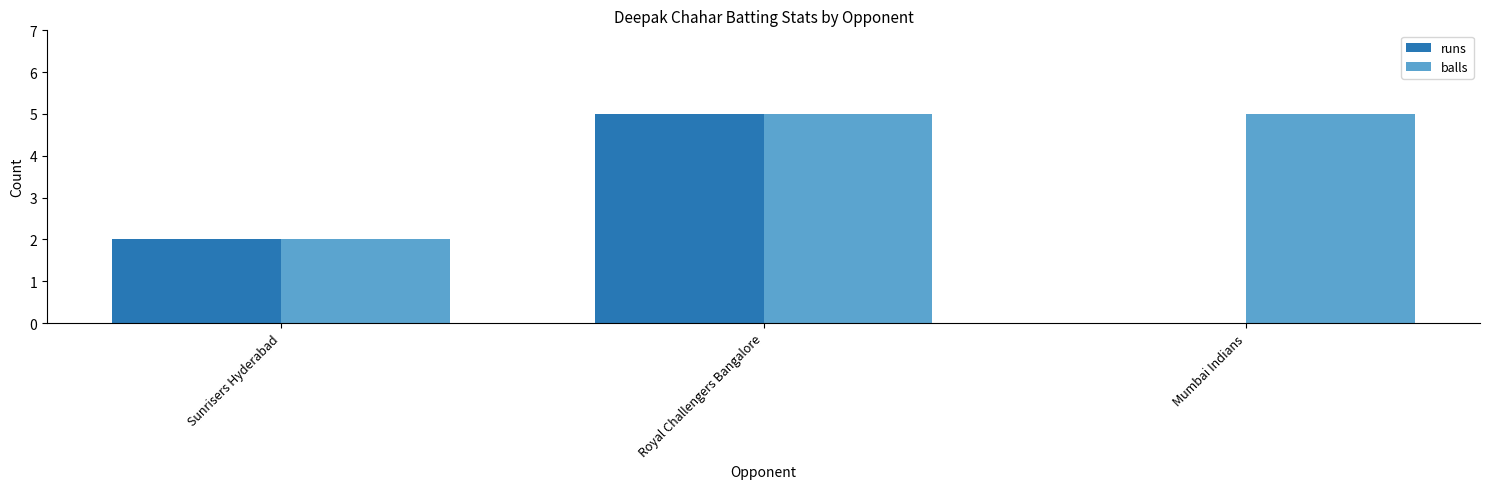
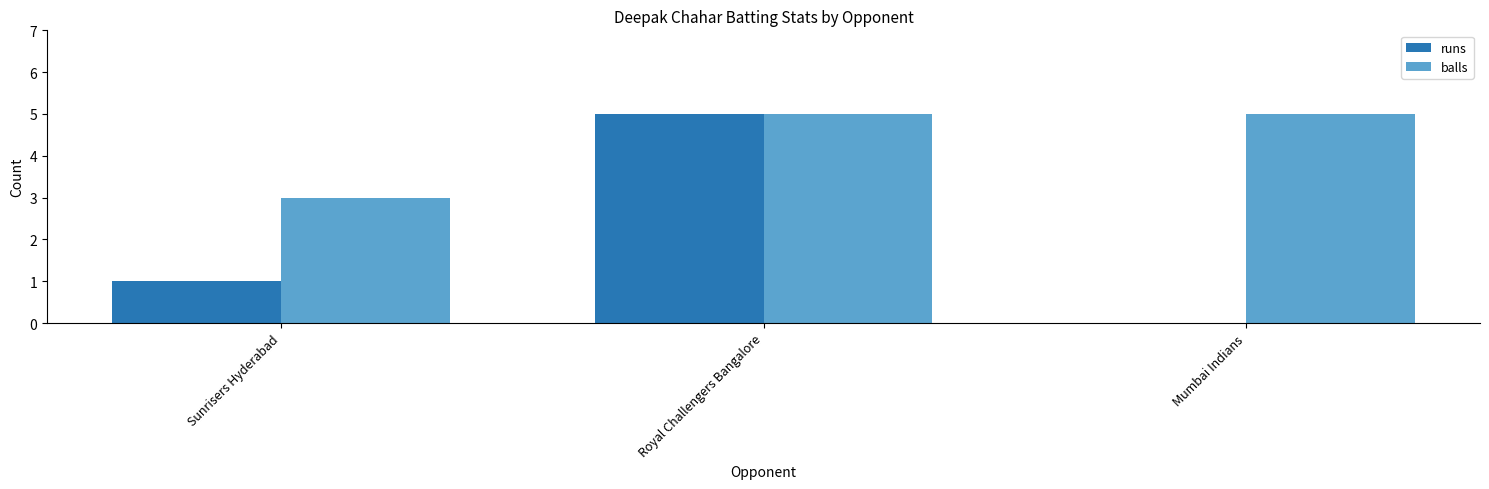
  {
    "runs": {
-     "Sunrisers Hyderabad": 2,
+     "Sunrisers Hyderabad": 1,
      "Royal Challengers Bangalore": 5,
      "Mumbai Indians": 0
    },
    "balls": {
-     "Sunrisers Hyderabad": 2,
+     "Sunrisers Hyderabad": 3,
      "Royal Challengers Bangalore": 5,
      "Mumbai Indians": 5
    }
  }
